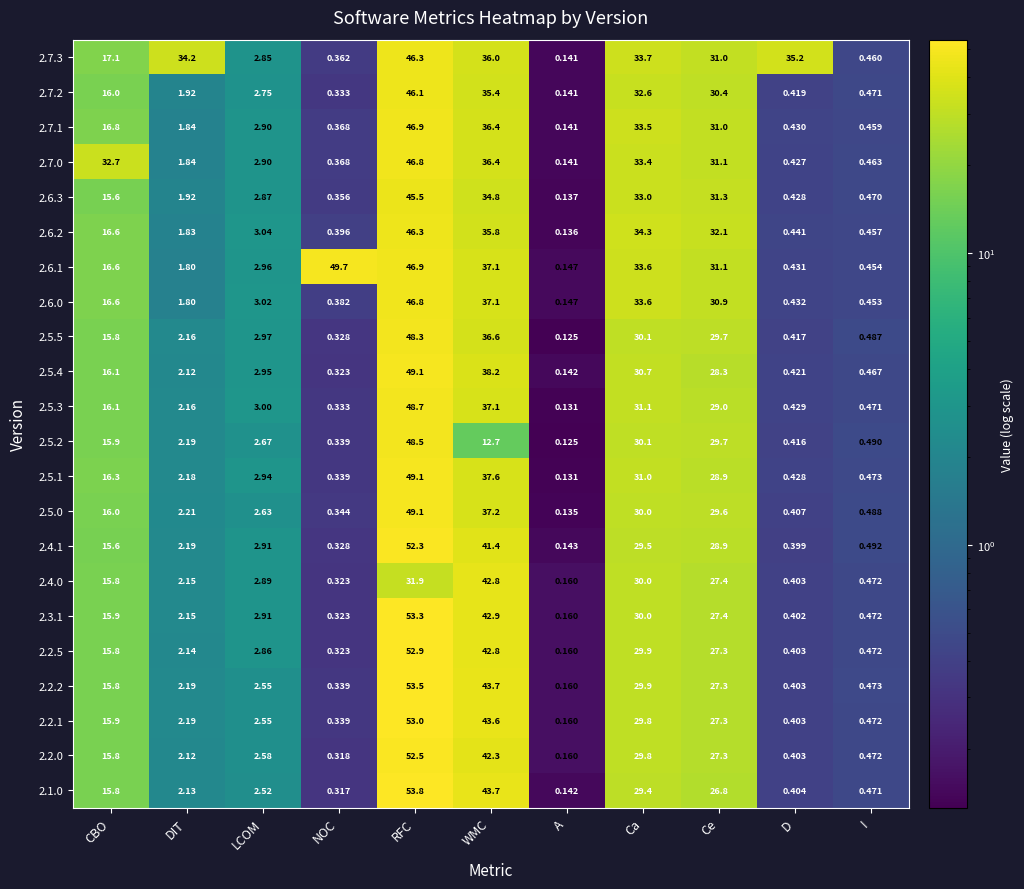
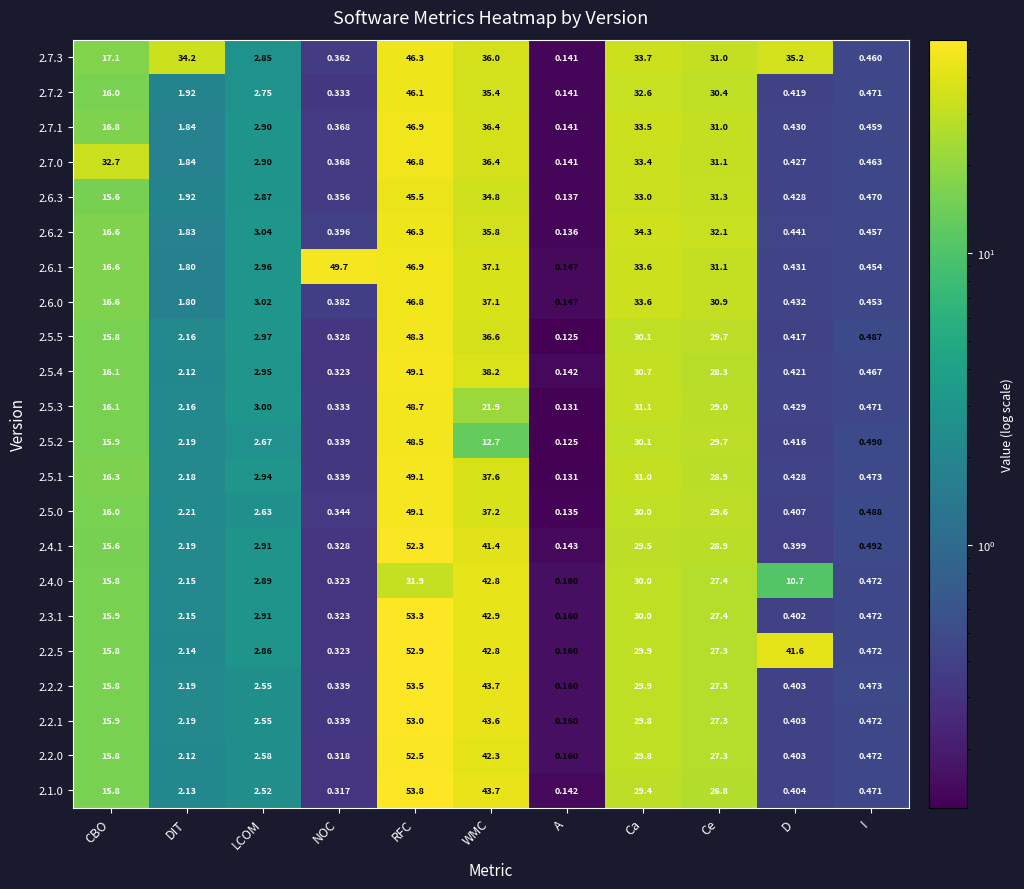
  {
    "2.5.3": {
      "CBO": 16.1,
      "DIT": 2.16,
      "LCOM": 3.00,
      "NOC": 0.333,
      "RFC": 48.7,
-     "WMC": 37.1,
+     "WMC": 21.9,
      "A": 0.131,
      "Ca": 31.1,
      "Ce": 29.0,
      "D": 0.429,
      "I": 0.471
    },
    "2.4.0": {
      "CBO": 15.8,
      "DIT": 2.15,
      "LCOM": 2.89,
      "NOC": 0.323,
      "RFC": 31.9,
      "WMC": 42.8,
      "A": 0.160,
      "Ca": 30.0,
      "Ce": 27.4,
-     "D": 0.403,
+     "D": 10.7,
      "I": 0.472
    },
    "2.2.5": {
      "CBO": 15.8,
      "DIT": 2.14,
      "LCOM": 2.86,
      "NOC": 0.323,
      "RFC": 52.9,
      "WMC": 42.8,
      "A": 0.160,
      "Ca": 29.9,
      "Ce": 27.3,
-     "D": 0.403,
+     "D": 41.6,
      "I": 0.472
    }
  }
